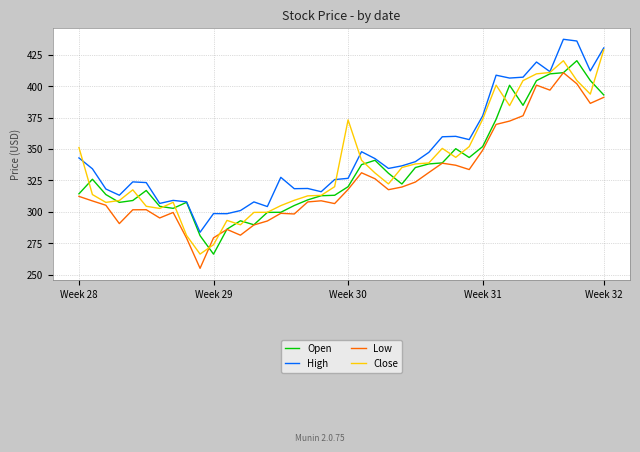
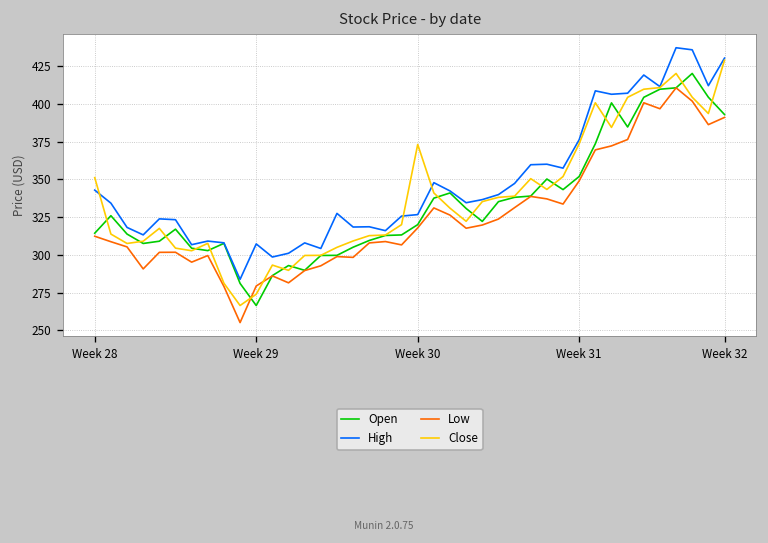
  {
    "Open": {
      "Week 28": 314,
      "Week 29": 267,
      "Week 30": 320,
      "Week 31": 352
    },
    "High": {
      "Week 28": 343,
-     "Week 29": 299,
+     "Week 29": 307,
      "Week 30": 327,
      "Week 31": 376
    },
    "Low": {
      "Week 28": 312,
      "Week 29": 279,
      "Week 30": 318,
      "Week 31": 349
    },
    "Close": {
      "Week 28": 351,
      "Week 29": 274,
      "Week 30": 373,
      "Week 31": 374
    }
  }
